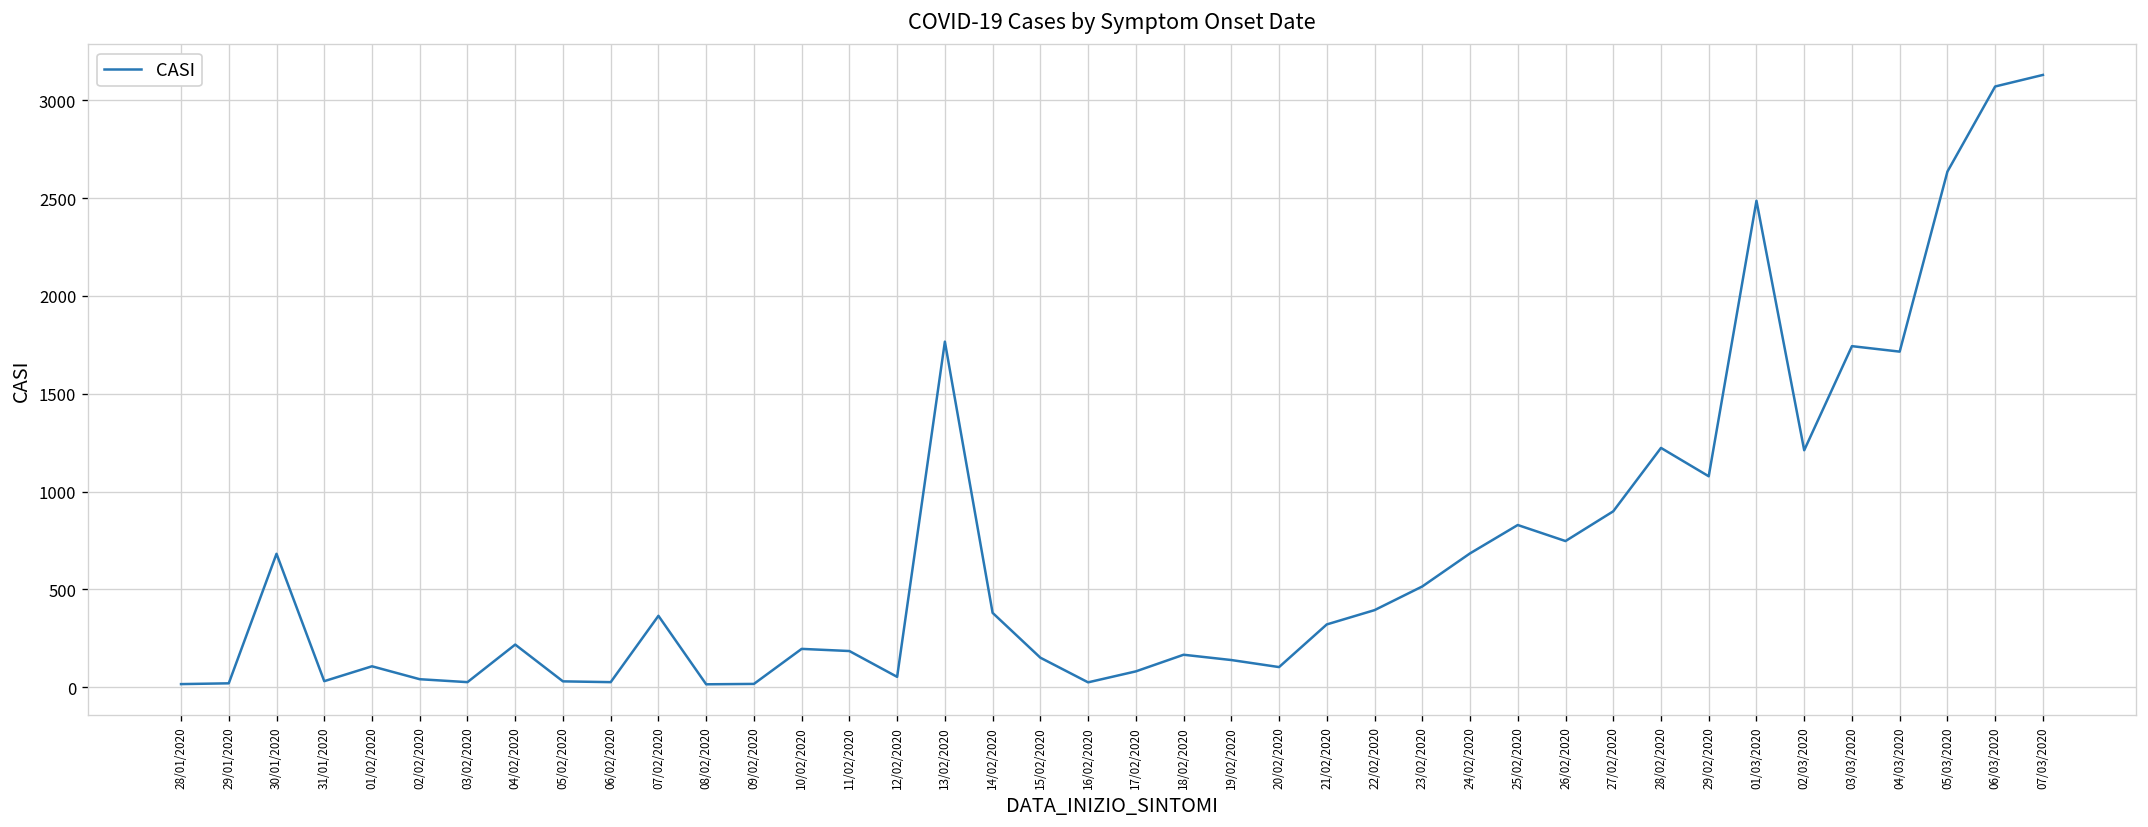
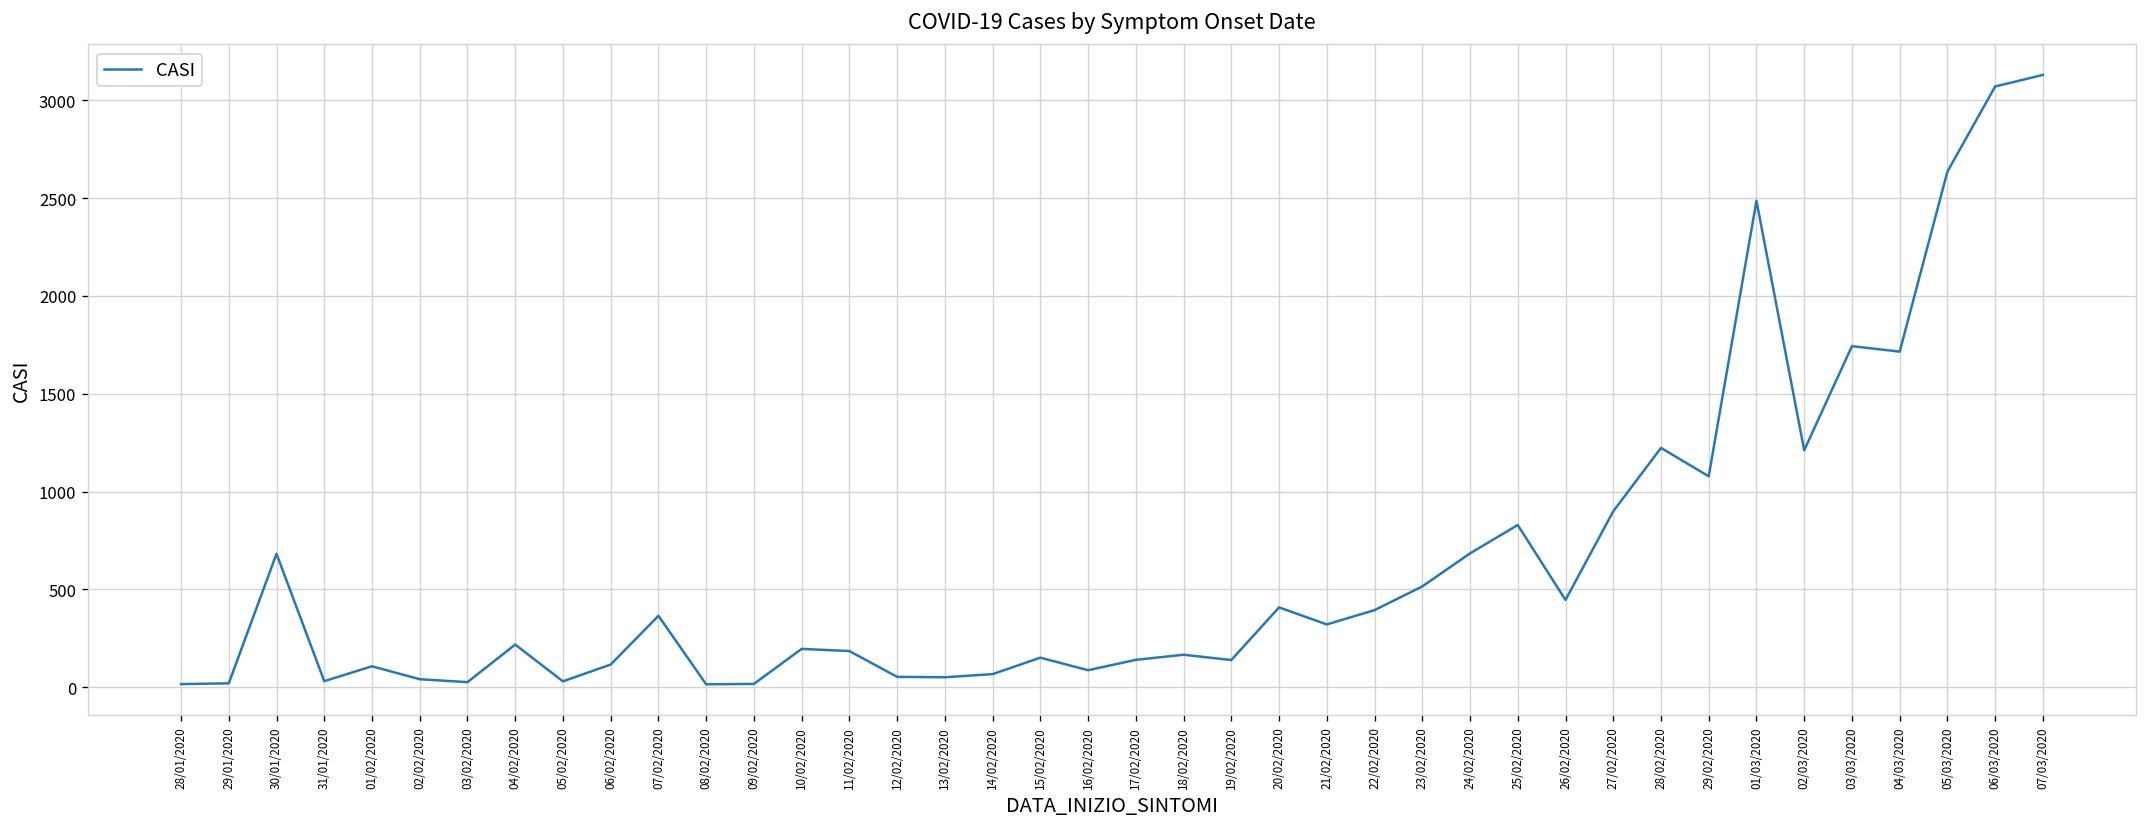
  {
    "28/01/2020": 20,
    "29/01/2020": 20,
    "30/01/2020": 680,
    "31/01/2020": 30,
    "01/02/2020": 110,
    "02/02/2020": 40,
    "03/02/2020": 30,
    "04/02/2020": 220,
    "05/02/2020": 30,
-   "06/02/2020": 30,
+   "06/02/2020": 120,
    "07/02/2020": 370,
    "08/02/2020": 20,
    "09/02/2020": 20,
    "10/02/2020": 200,
    "11/02/2020": 190,
    "12/02/2020": 50,
-   "13/02/2020": 1770,
-   "14/02/2020": 380,
+   "13/02/2020": 50,
+   "14/02/2020": 70,
    "15/02/2020": 150,
-   "16/02/2020": 30,
-   "17/02/2020": 80,
+   "16/02/2020": 90,
+   "17/02/2020": 140,
    "18/02/2020": 170,
    "19/02/2020": 140,
-   "20/02/2020": 100,
+   "20/02/2020": 410,
    "21/02/2020": 320,
    "22/02/2020": 390,
    "23/02/2020": 520,
    "24/02/2020": 680,
    "25/02/2020": 830,
-   "26/02/2020": 750,
+   "26/02/2020": 450,
    "27/02/2020": 900,
    "28/02/2020": 1220,
    "29/02/2020": 1080,
    "01/03/2020": 2490,
    "02/03/2020": 1210,
    "03/03/2020": 1740,
    "04/03/2020": 1720,
    "05/03/2020": 2640,
    "06/03/2020": 3070,
    "07/03/2020": 3130
  }
